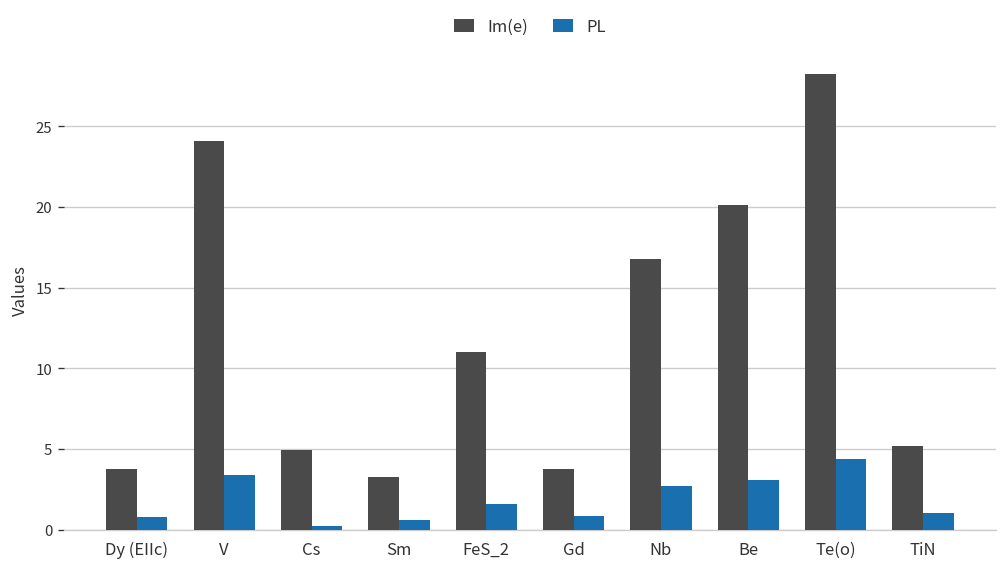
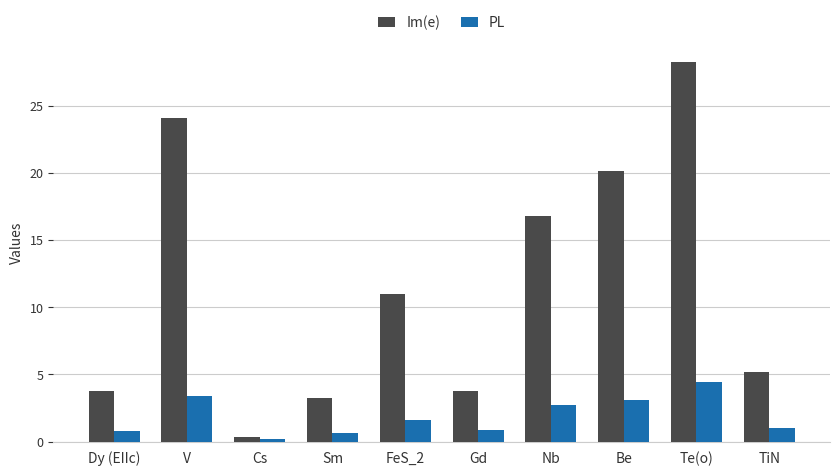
  {
    "Im(e)": {
      "Dy (EIIc)": 3.8,
      "V": 24.1,
-     "Cs": 5.0,
+     "Cs": 0.4,
      "Sm": 3.2,
      "FeS_2": 11.0,
      "Gd": 3.8,
      "Nb": 16.8,
      "Be": 20.2,
      "Te(o)": 28.3,
      "TiN": 5.2
    },
    "PL": {
      "Dy (EIIc)": 0.8,
      "V": 3.4,
      "Cs": 0.2,
      "Sm": 0.6,
      "FeS_2": 1.6,
      "Gd": 0.9,
      "Nb": 2.7,
      "Be": 3.1,
      "Te(o)": 4.4,
      "TiN": 1.0
    }
  }
